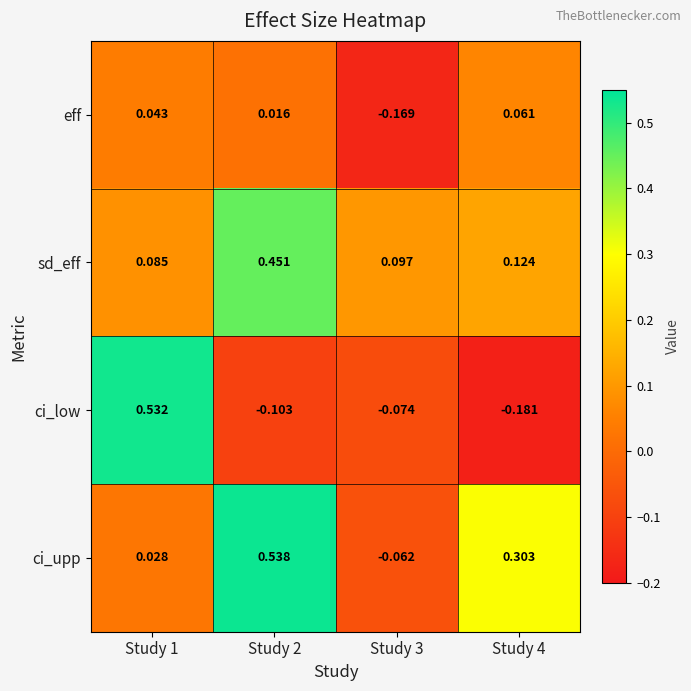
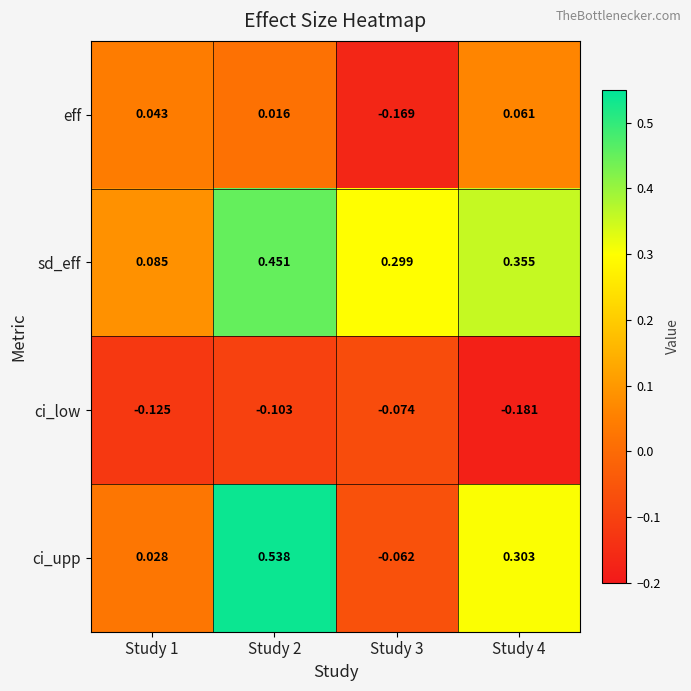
  {
    "eff": {
      "Study 1": 0.043,
      "Study 2": 0.016,
      "Study 3": -0.169,
      "Study 4": 0.061
    },
    "sd_eff": {
      "Study 1": 0.085,
      "Study 2": 0.451,
-     "Study 3": 0.097,
-     "Study 4": 0.124
+     "Study 3": 0.299,
+     "Study 4": 0.355
    },
    "ci_low": {
-     "Study 1": 0.532,
+     "Study 1": -0.125,
      "Study 2": -0.103,
      "Study 3": -0.074,
      "Study 4": -0.181
    },
    "ci_upp": {
      "Study 1": 0.028,
      "Study 2": 0.538,
      "Study 3": -0.062,
      "Study 4": 0.303
    }
  }
